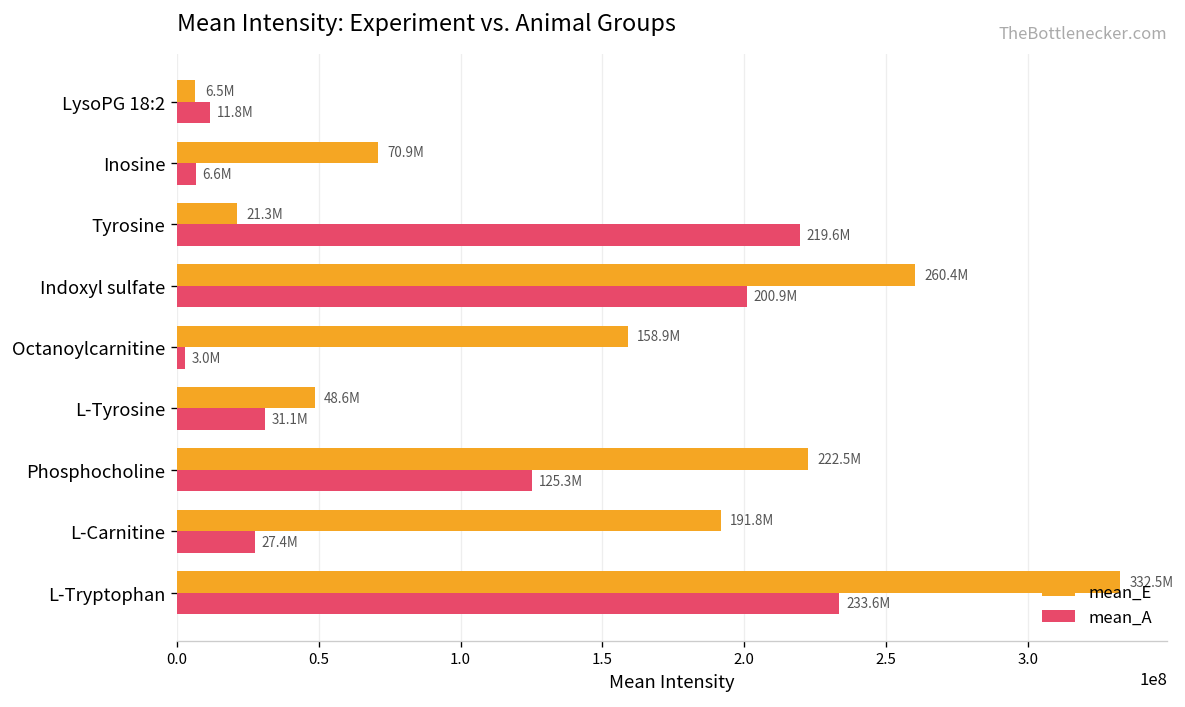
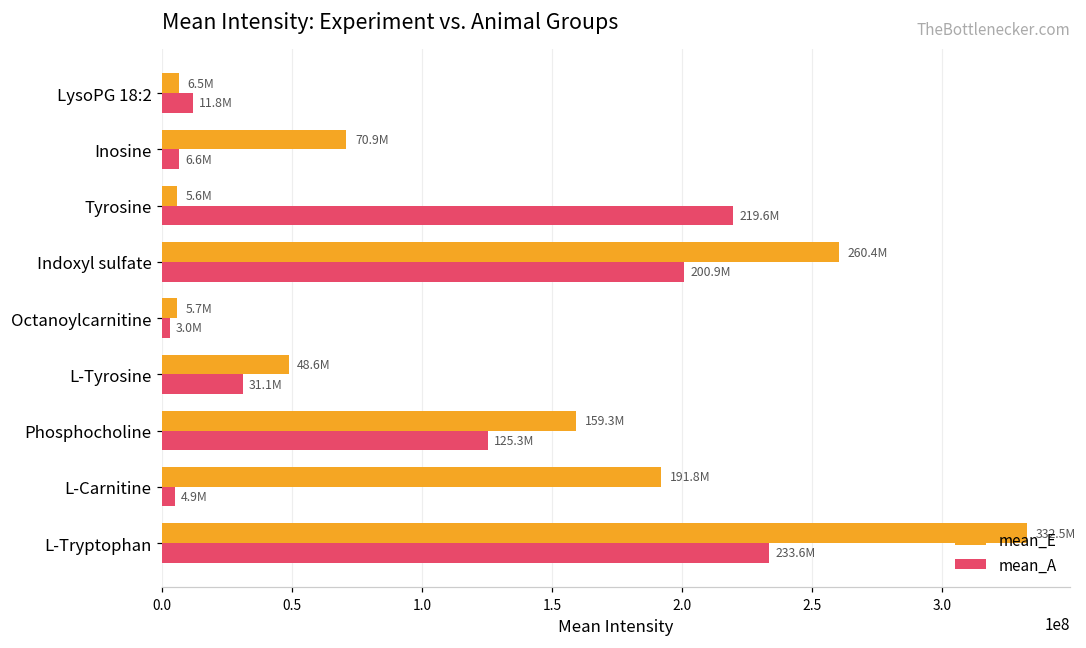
  {
    "mean_E": {
      "LysoPG 18:2": "6.5M",
      "Inosine": "70.9M",
-     "Tyrosine": "21.3M",
+     "Tyrosine": "5.6M",
      "Indoxyl sulfate": "260.4M",
-     "Octanoylcarnitine": "158.9M",
+     "Octanoylcarnitine": "5.7M",
      "L-Tyrosine": "48.6M",
-     "Phosphocholine": "222.5M",
+     "Phosphocholine": "159.3M",
      "L-Carnitine": "191.8M",
      "L-Tryptophan": "332.5M"
    },
    "mean_A": {
      "LysoPG 18:2": "11.8M",
      "Inosine": "6.6M",
      "Tyrosine": "219.6M",
      "Indoxyl sulfate": "200.9M",
      "Octanoylcarnitine": "3.0M",
      "L-Tyrosine": "31.1M",
      "Phosphocholine": "125.3M",
-     "L-Carnitine": "27.4M",
+     "L-Carnitine": "4.9M",
      "L-Tryptophan": "233.6M"
    }
  }
